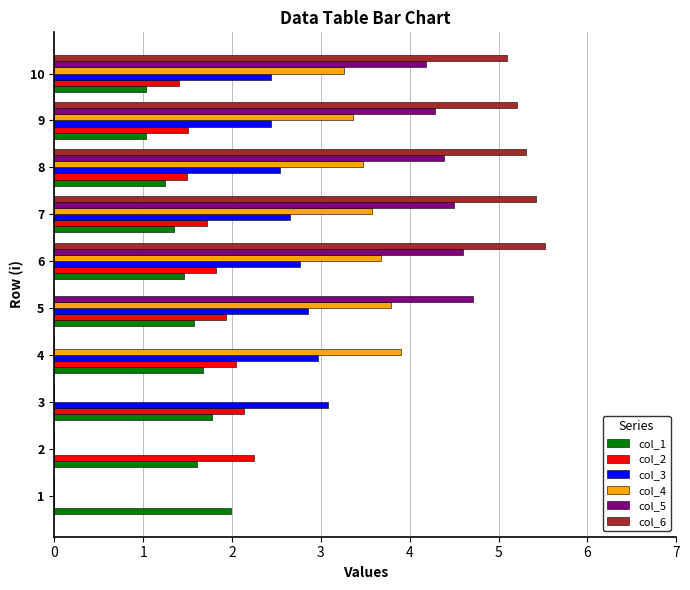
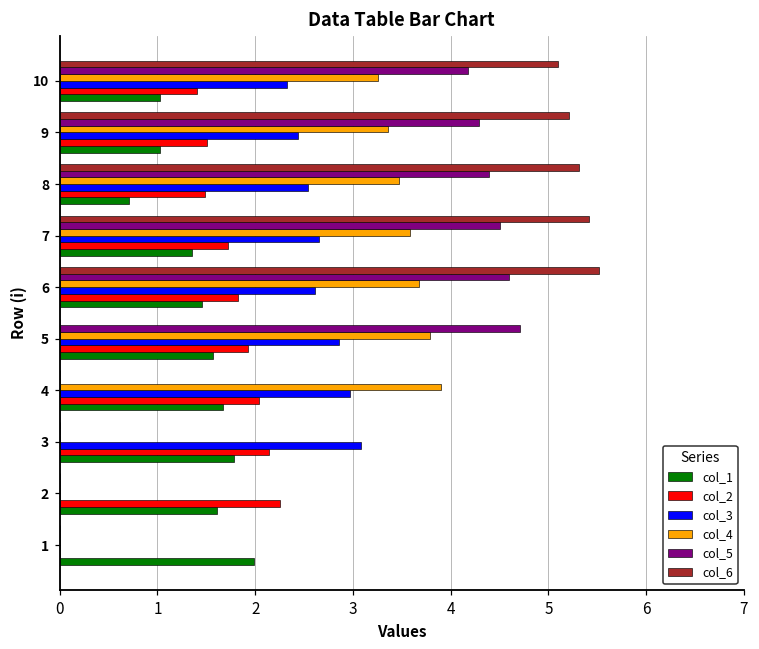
  {
    "col_1": {
      "10": 1.0,
      "9": 1.0,
-     "8": 1.3,
+     "8": 0.7,
      "7": 1.4,
      "6": 1.5,
      "5": 1.6,
      "4": 1.7,
      "3": 1.8,
      "2": 1.6,
      "1": 2.0
    },
    "col_2": {
      "10": 1.4,
      "9": 1.5,
      "8": 1.5,
      "7": 1.7,
      "6": 1.8,
      "5": 1.9,
      "4": 2.0,
      "3": 2.1,
      "2": 2.3,
      "1": 0.0
    },
    "col_3": {
-     "10": 2.4,
+     "10": 2.3,
      "9": 2.4,
      "8": 2.5,
      "7": 2.7,
-     "6": 2.8,
+     "6": 2.6,
      "5": 2.9,
      "4": 3.0,
      "3": 3.1,
      "2": 0.0,
      "1": 0.0
    },
    "col_4": {
      "10": 3.3,
      "9": 3.4,
      "8": 3.5,
      "7": 3.6,
      "6": 3.7,
      "5": 3.8,
      "4": 3.9,
      "3": 0.0,
      "2": 0.0,
      "1": 0.0
    },
    "col_5": {
      "10": 4.2,
      "9": 4.3,
      "8": 4.4,
      "7": 4.5,
      "6": 4.6,
      "5": 4.7,
      "4": 0.0,
      "3": 0.0,
      "2": 0.0,
      "1": 0.0
    },
    "col_6": {
      "10": 5.1,
      "9": 5.2,
      "8": 5.3,
      "7": 5.4,
      "6": 5.5,
      "5": 0.0,
      "4": 0.0,
      "3": 0.0,
      "2": 0.0,
      "1": 0.0
    }
  }
